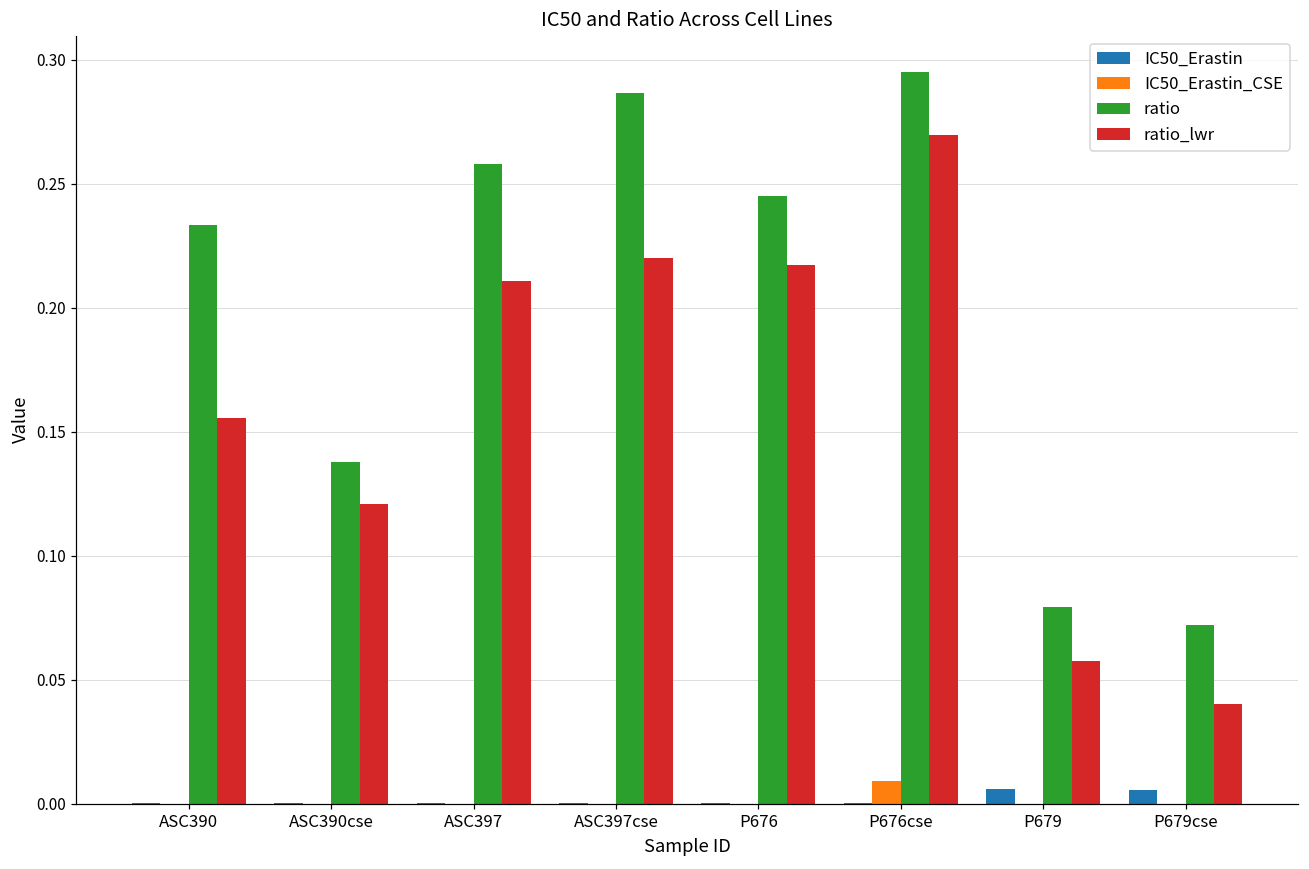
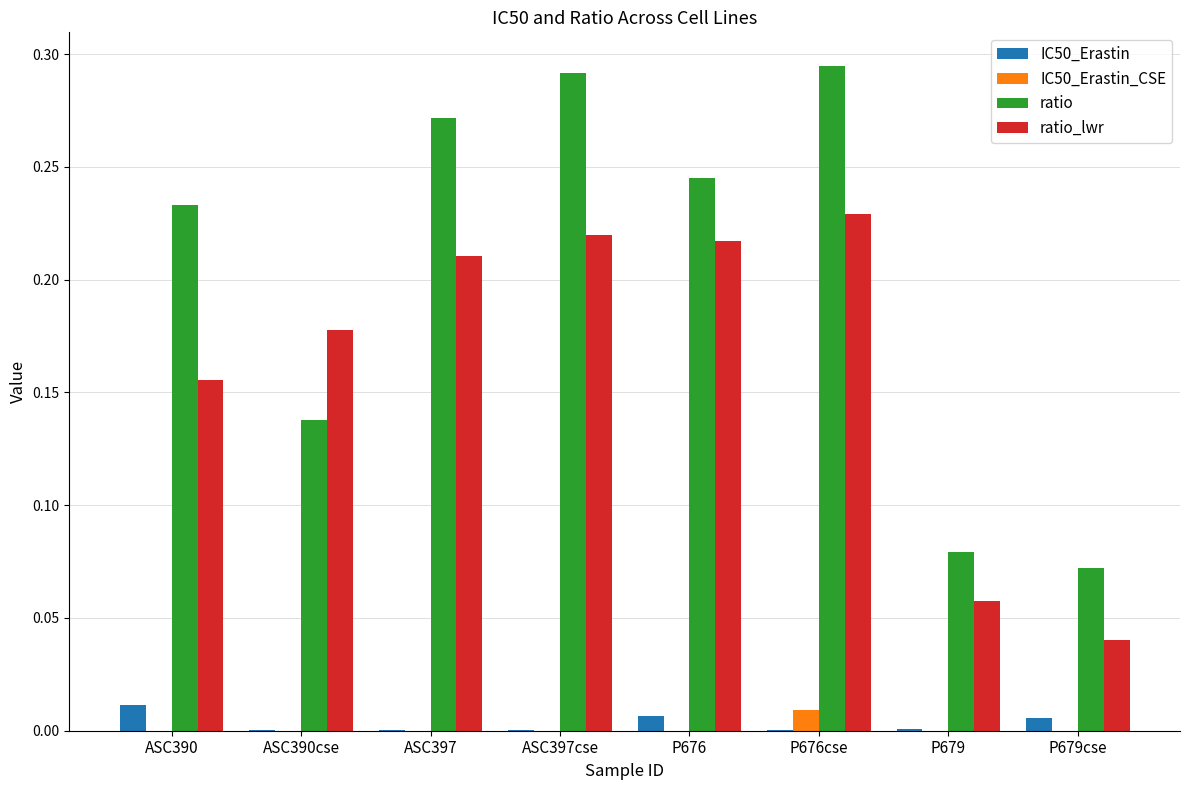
  {
    "IC50_Erastin": {
-     "ASC390": 0.000,
-     "P676": 0.000,
-     "P679": 0.006,
+     "ASC390": 0.011,
+     "P676": 0.006,
+     "P679": 0.001,
      "P679cse": 0.006
    },
    "IC50_Erastin_CSE": {
      "P676cse": 0.009
    },
    "ratio": {
      "ASC390": 0.233,
      "ASC390cse": 0.138,
-     "ASC397": 0.258,
-     "ASC397cse": 0.287,
+     "ASC397": 0.272,
+     "ASC397cse": 0.292,
      "P676": 0.245,
      "P676cse": 0.295,
      "P679": 0.079,
      "P679cse": 0.072
    },
    "ratio_lwr": {
      "ASC390": 0.156,
-     "ASC390cse": 0.121,
+     "ASC390cse": 0.178,
      "ASC397": 0.211,
      "ASC397cse": 0.220,
      "P676": 0.217,
-     "P676cse": 0.270,
+     "P676cse": 0.229,
      "P679": 0.058,
      "P679cse": 0.040
    }
  }
